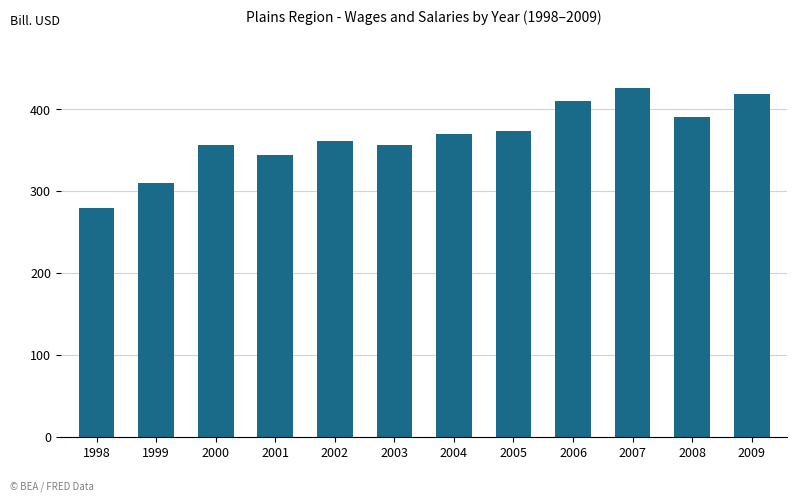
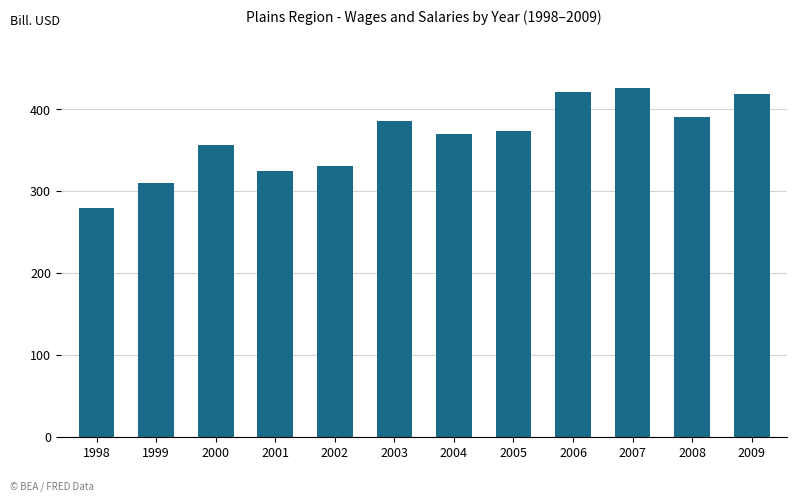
  {
    "1998": 280,
    "1999": 310,
    "2000": 360,
-   "2001": 340,
-   "2002": 360,
-   "2003": 360,
+   "2001": 320,
+   "2002": 330,
+   "2003": 390,
    "2004": 370,
    "2005": 370,
-   "2006": 410,
+   "2006": 420,
    "2007": 430,
    "2008": 390,
    "2009": 420
  }
